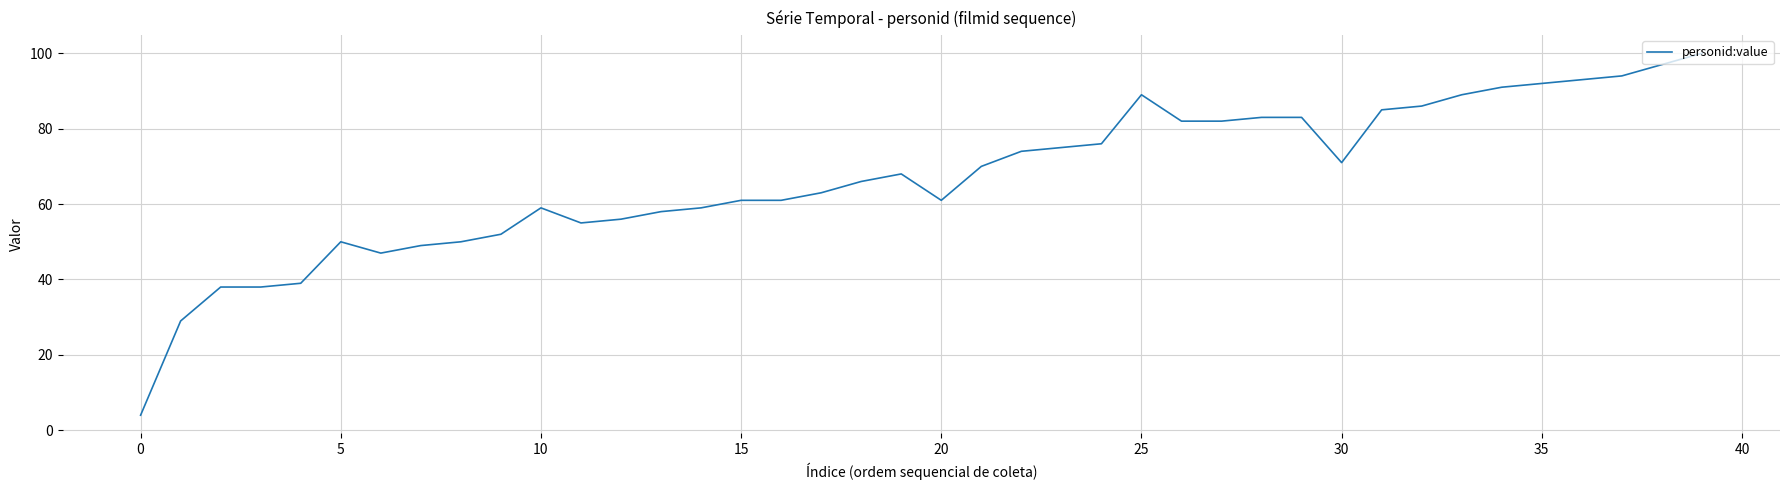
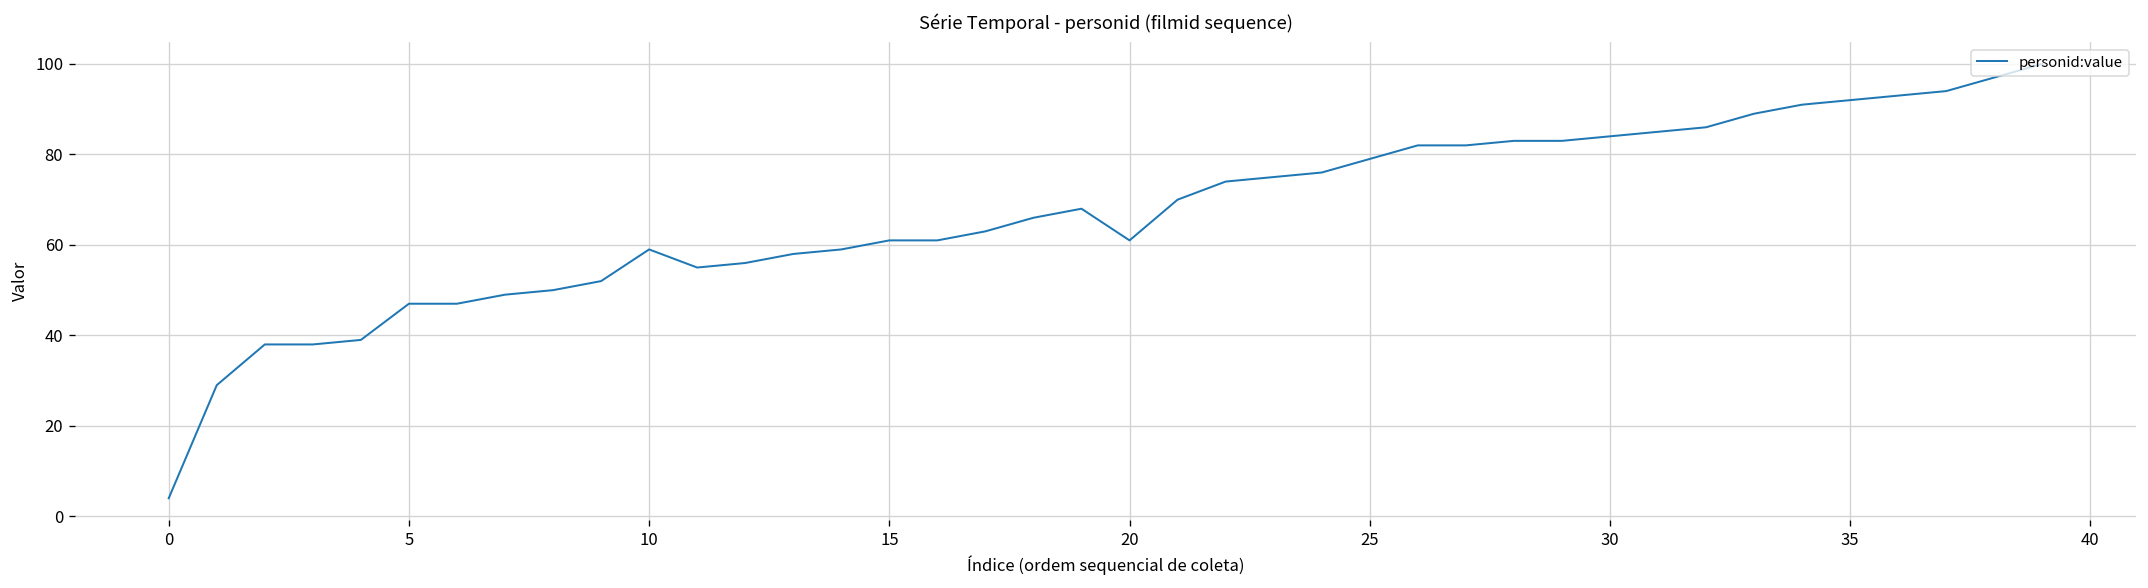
  {
    "0": 4,
-   "5": 50,
+   "5": 47,
    "10": 59,
    "15": 61,
    "20": 61,
-   "25": 89,
-   "30": 71,
+   "25": 79,
+   "30": 84,
    "35": 92
  }
